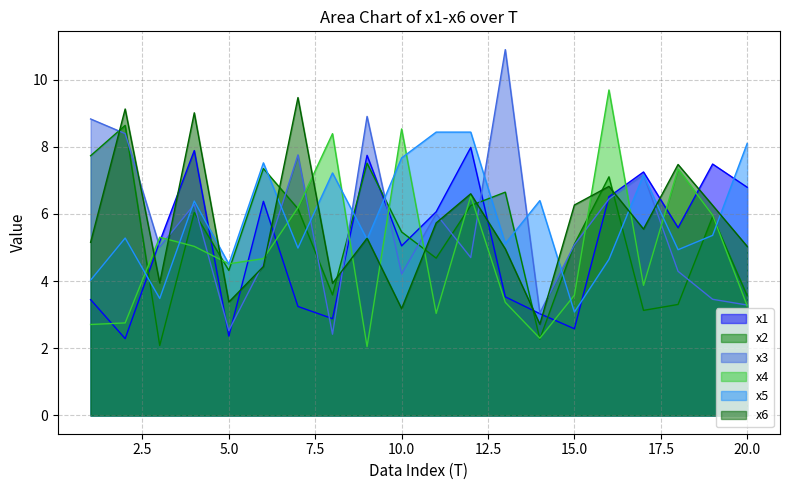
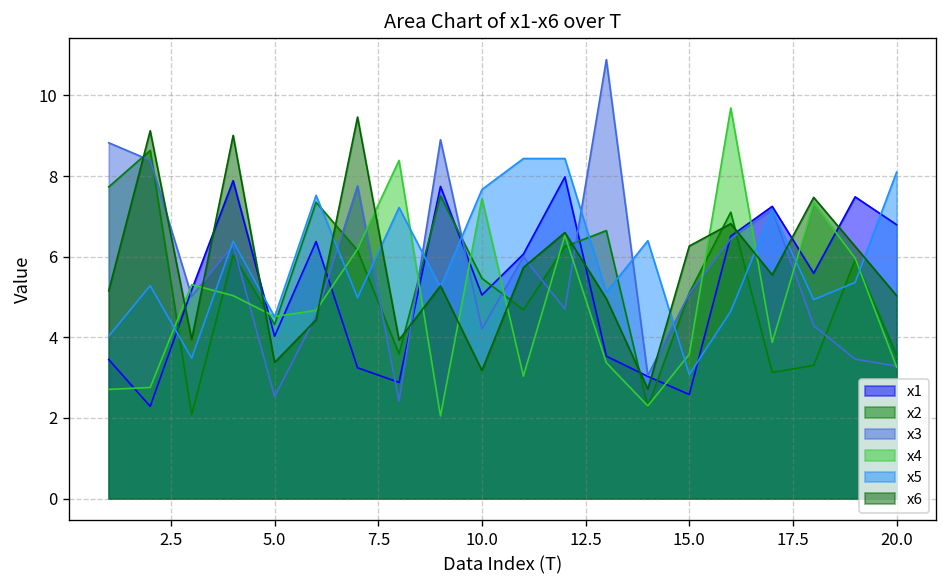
  {
    "x1": {
-     "5.0": 2.4,
+     "5.0": 4.0,
      "10.0": 5.0,
      "15.0": 2.6,
      "20.0": 6.8
    },
    "x4": {
-     "10.0": 8.5,
+     "10.0": 7.4,
      "15.0": 3.6
    }
  }
